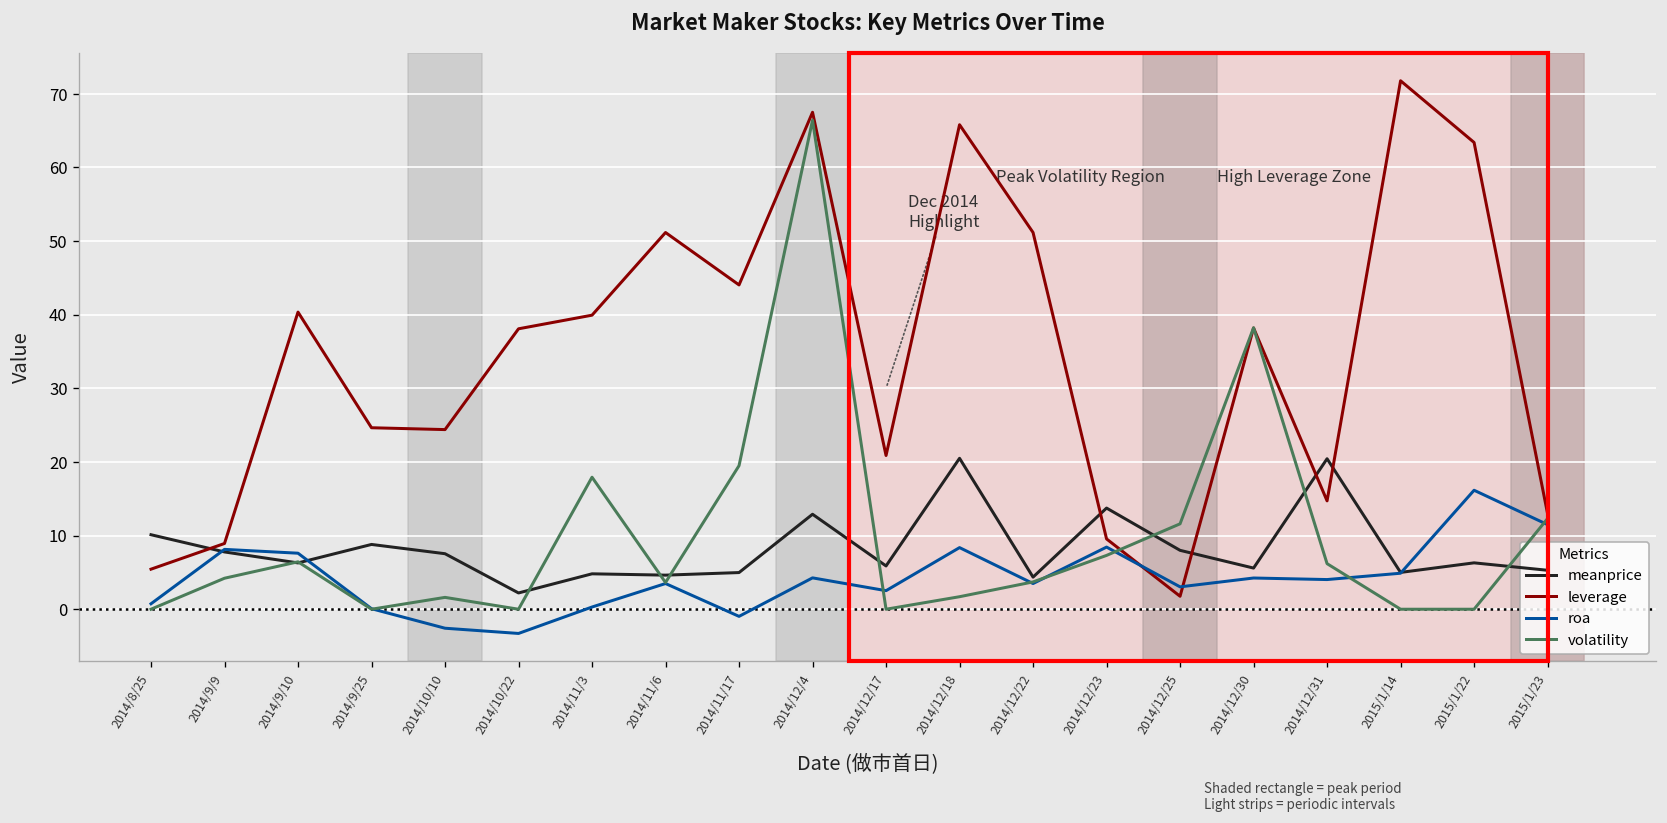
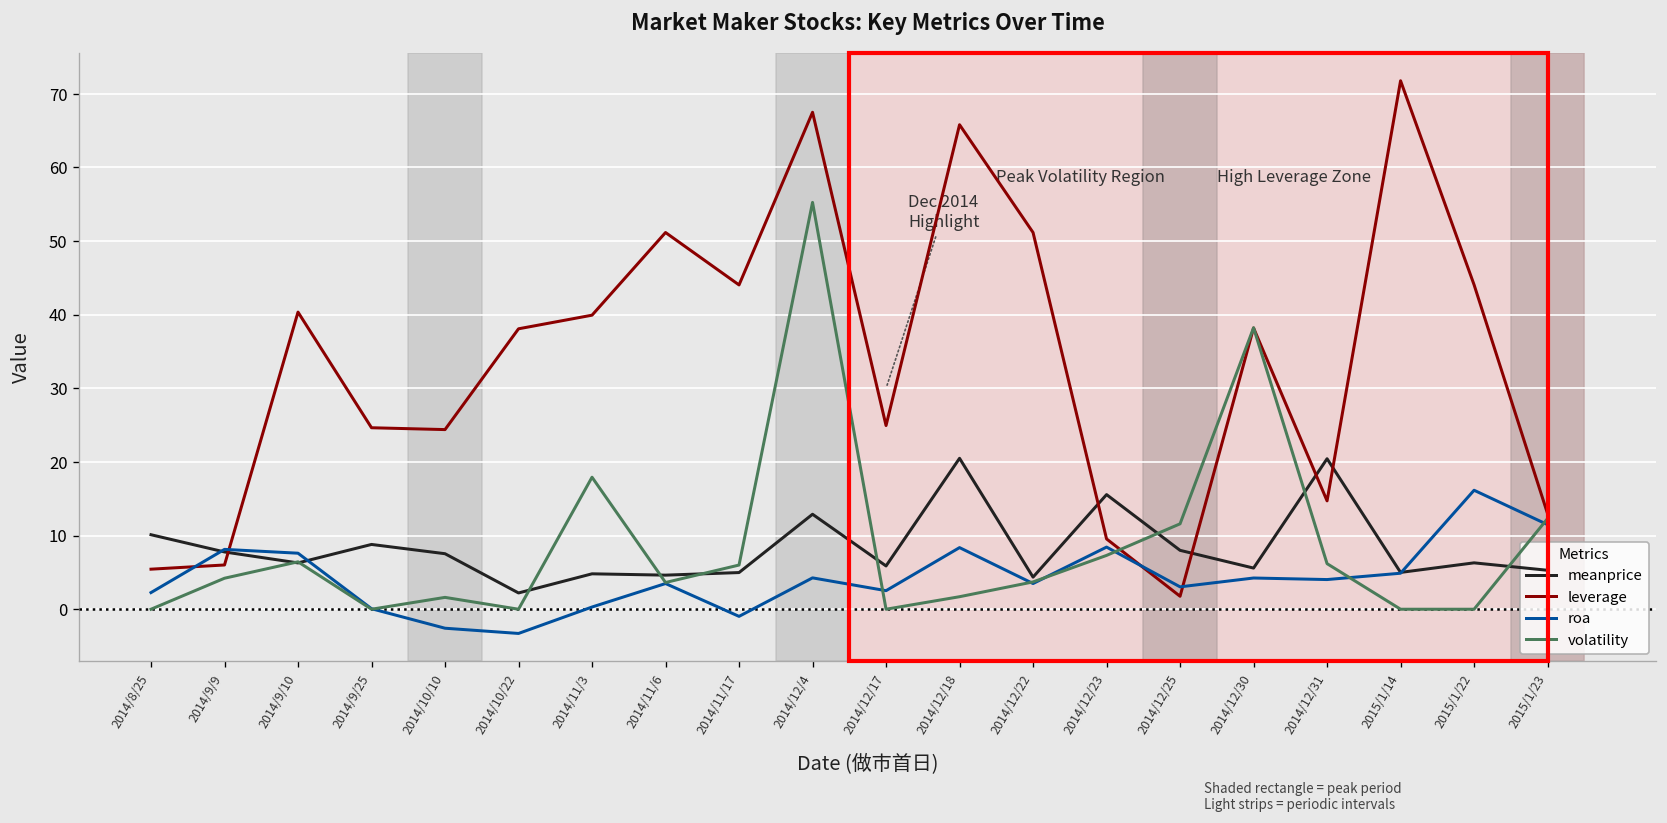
  {
    "meanprice": {
      "2014/8/25": 10,
      "2014/9/25": 9,
      "2014/10/10": 8,
      "2014/10/22": 2,
      "2014/11/3": 5,
      "2014/11/6": 5,
      "2014/11/17": 5,
      "2014/12/4": 13,
      "2014/12/17": 6,
      "2014/12/18": 21,
      "2014/12/22": 4,
-     "2014/12/23": 14,
+     "2014/12/23": 16,
      "2014/12/25": 8,
      "2014/12/30": 6,
      "2014/12/31": 20,
      "2015/1/22": 6
    },
    "leverage": {
      "2014/8/25": 5,
-     "2014/9/9": 9,
+     "2014/9/9": 6,
      "2014/9/10": 40,
      "2014/9/25": 25,
      "2014/10/10": 24,
      "2014/10/22": 38,
      "2014/11/3": 40,
      "2014/11/6": 51,
      "2014/11/17": 44,
      "2014/12/4": 68,
-     "2014/12/17": 21,
+     "2014/12/17": 25,
      "2014/12/18": 66,
      "2014/12/22": 51,
      "2014/12/23": 10,
      "2014/12/25": 2,
      "2014/12/31": 15,
      "2015/1/14": 72,
-     "2015/1/22": 63,
+     "2015/1/22": 44,
      "2015/1/23": 13
    },
    "roa": {
-     "2014/8/25": 1,
+     "2014/8/25": 2,
      "2014/9/10": 8,
      "2014/10/10": -3,
      "2014/10/22": -3,
      "2014/11/3": 0,
      "2014/11/17": -1,
      "2014/12/4": 4,
      "2014/12/17": 3,
      "2014/12/18": 8,
      "2014/12/23": 8,
      "2014/12/25": 3,
      "2014/12/30": 4,
      "2014/12/31": 4,
      "2015/1/22": 16,
      "2015/1/23": 11
    },
    "volatility": {
      "2014/8/25": 0,
      "2014/9/9": 4,
      "2014/10/10": 2,
      "2014/10/22": 0,
      "2014/11/3": 18,
-     "2014/11/17": 20,
-     "2014/12/4": 66,
+     "2014/11/17": 6,
+     "2014/12/4": 55,
      "2014/12/17": 0,
      "2014/12/18": 2,
      "2014/12/23": 7,
      "2014/12/25": 12,
      "2014/12/31": 6,
      "2015/1/14": 0,
      "2015/1/22": 0,
      "2015/1/23": 12
    }
  }
